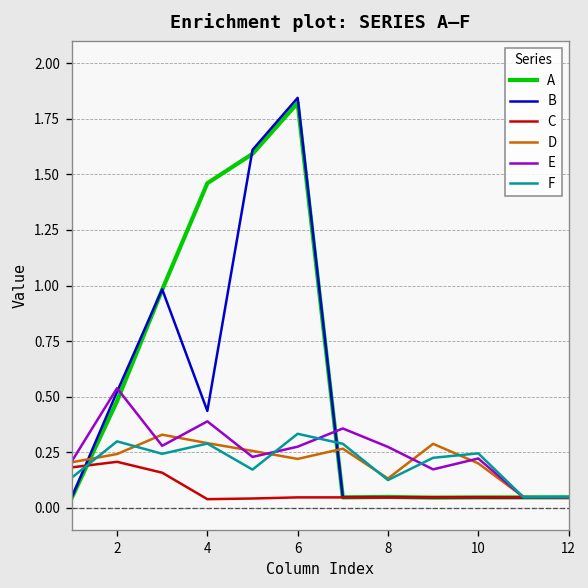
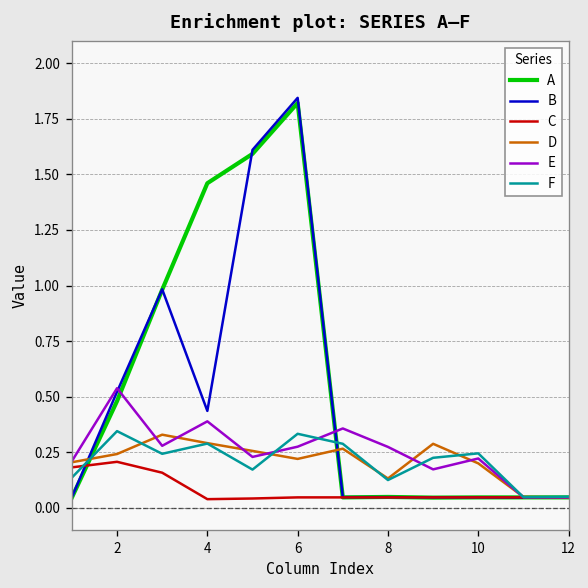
  {
    "A": {
      "2": 0.48,
      "4": 1.46,
      "6": 1.82
    },
    "B": {
      "2": 0.52,
      "4": 0.44,
      "6": 1.84
    },
    "C": {
      "2": 0.21,
      "4": 0.04,
      "6": 0.05
    },
    "D": {
      "2": 0.24,
      "6": 0.22,
      "10": 0.20
    },
    "E": {
      "2": 0.54,
      "4": 0.39,
      "6": 0.28,
      "8": 0.27,
      "10": 0.22
    },
    "F": {
-     "2": 0.30,
+     "2": 0.35,
      "6": 0.33,
      "10": 0.25
    }
  }
